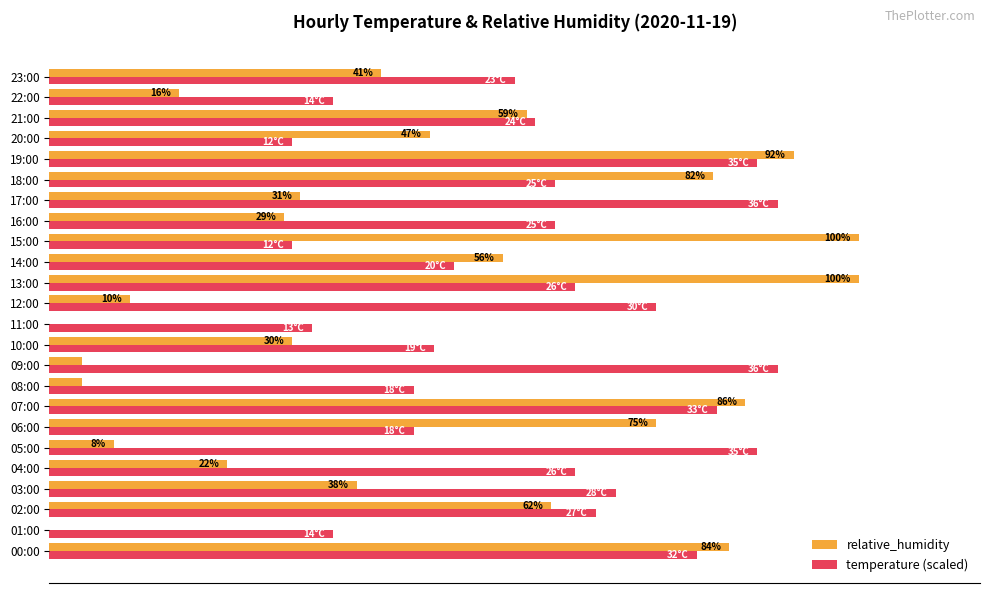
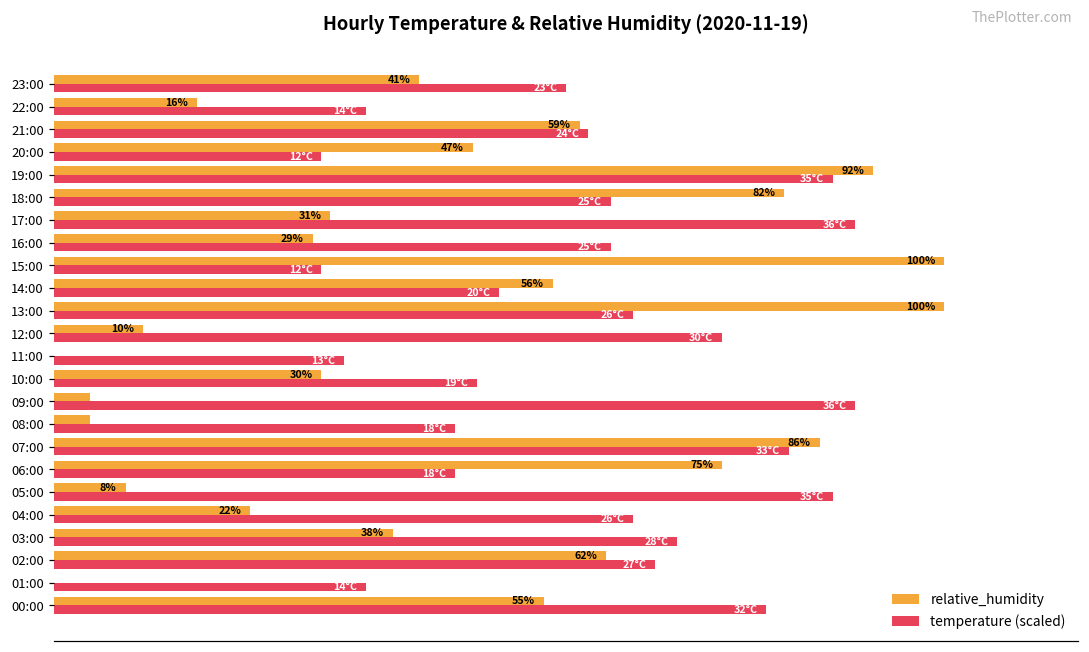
  {
    "relative_humidity": {
      "23:00": "41%",
      "22:00": "16%",
      "21:00": "59%",
      "20:00": "47%",
      "19:00": "92%",
      "18:00": "82%",
      "17:00": "31%",
      "16:00": "29%",
      "15:00": "100%",
      "14:00": "56%",
      "13:00": "100%",
      "12:00": "10%",
      "10:00": "30%",
      "07:00": "86%",
      "06:00": "75%",
      "05:00": "8%",
      "04:00": "22%",
      "03:00": "38%",
      "02:00": "62%",
-     "00:00": "84%"
+     "00:00": "55%"
    }
  }
